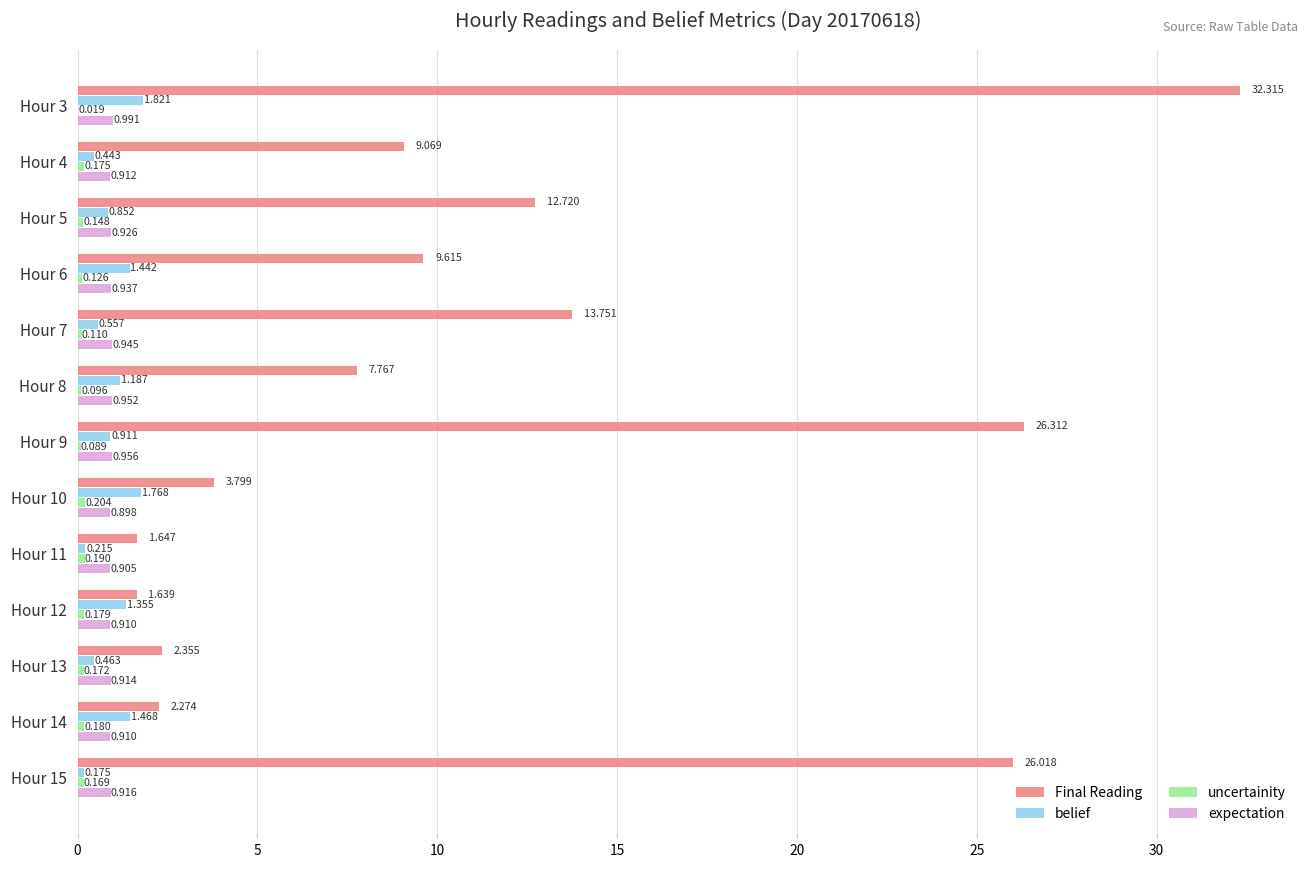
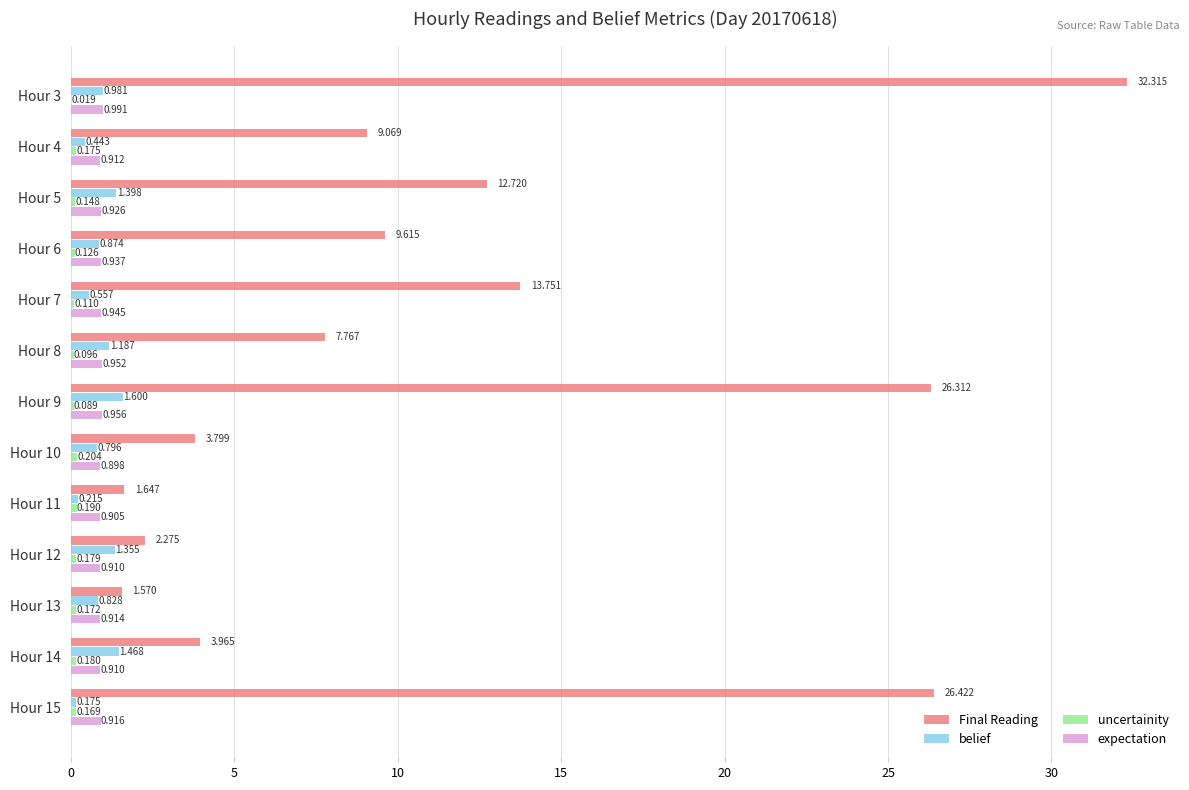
  {
    "Final Reading": {
      "Hour 3": 32.315,
      "Hour 4": 9.069,
      "Hour 5": 12.720,
      "Hour 6": 9.615,
      "Hour 7": 13.751,
      "Hour 8": 7.767,
      "Hour 9": 26.312,
      "Hour 10": 3.799,
      "Hour 11": 1.647,
-     "Hour 12": 1.639,
-     "Hour 13": 2.355,
-     "Hour 14": 2.274,
-     "Hour 15": 26.018
+     "Hour 12": 2.275,
+     "Hour 13": 1.570,
+     "Hour 14": 3.965,
+     "Hour 15": 26.422
    },
    "belief": {
-     "Hour 3": 1.821,
+     "Hour 3": 0.981,
      "Hour 4": 0.443,
-     "Hour 5": 0.852,
-     "Hour 6": 1.442,
+     "Hour 5": 1.398,
+     "Hour 6": 0.874,
      "Hour 7": 0.557,
      "Hour 8": 1.187,
-     "Hour 9": 0.911,
-     "Hour 10": 1.768,
+     "Hour 9": 1.600,
+     "Hour 10": 0.796,
      "Hour 11": 0.215,
      "Hour 12": 1.355,
-     "Hour 13": 0.463,
+     "Hour 13": 0.828,
      "Hour 14": 1.468,
      "Hour 15": 0.175
    },
    "uncertainity": {
      "Hour 3": 0.019,
      "Hour 4": 0.175,
      "Hour 5": 0.148,
      "Hour 6": 0.126,
      "Hour 7": 0.110,
      "Hour 8": 0.096,
      "Hour 9": 0.089,
      "Hour 10": 0.204,
      "Hour 11": 0.190,
      "Hour 12": 0.179,
      "Hour 13": 0.172,
      "Hour 14": 0.180,
      "Hour 15": 0.169
    },
    "expectation": {
      "Hour 3": 0.991,
      "Hour 4": 0.912,
      "Hour 5": 0.926,
      "Hour 6": 0.937,
      "Hour 7": 0.945,
      "Hour 8": 0.952,
      "Hour 9": 0.956,
      "Hour 10": 0.898,
      "Hour 11": 0.905,
      "Hour 12": 0.910,
      "Hour 13": 0.914,
      "Hour 14": 0.910,
      "Hour 15": 0.916
    }
  }
